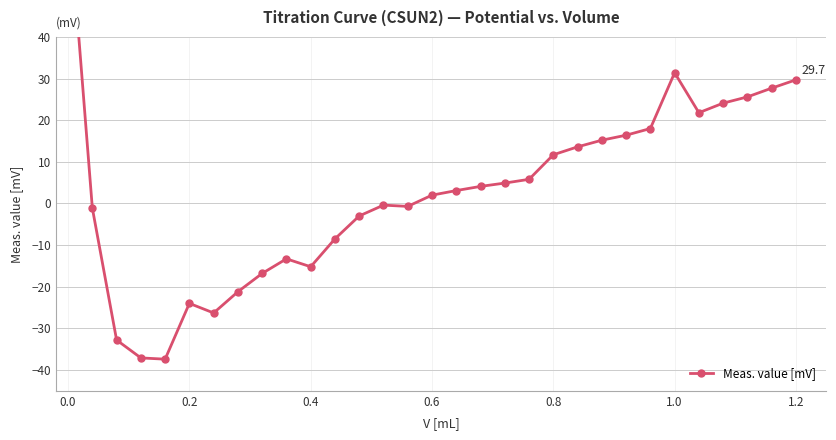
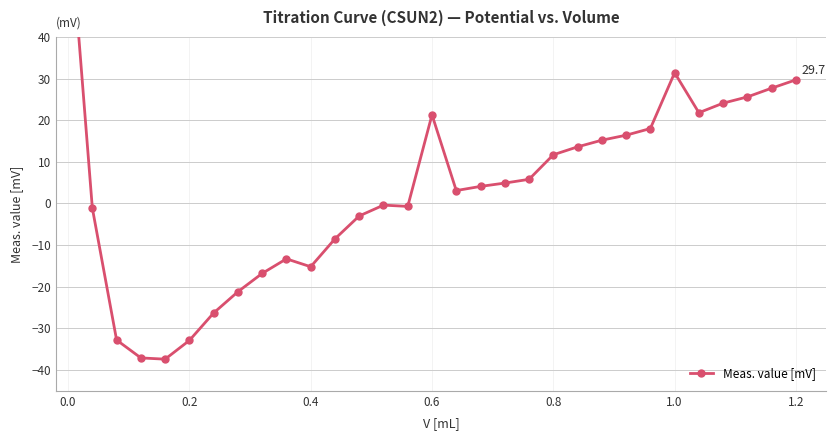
  {
-   "0.2": -24,
+   "0.2": -33,
    "0.4": -15,
-   "0.6": 2,
+   "0.6": 21,
    "0.8": 12,
    "1.0": 31
  }
